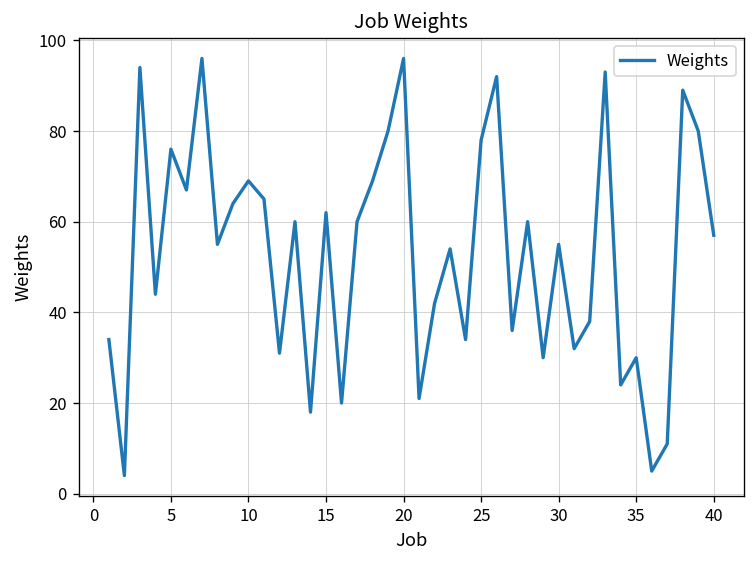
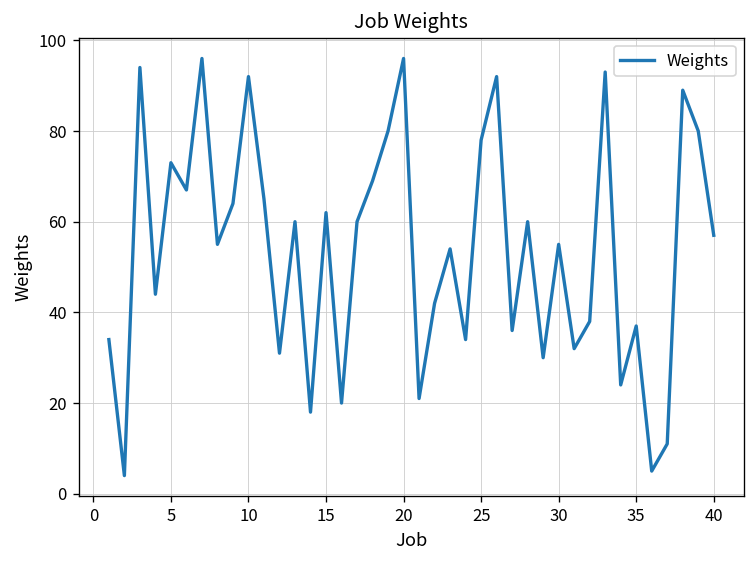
  {
-   "5": 76,
-   "10": 69,
+   "5": 73,
+   "10": 92,
    "15": 62,
    "20": 96,
    "25": 78,
    "30": 55,
-   "35": 30,
+   "35": 37,
    "40": 57
  }
